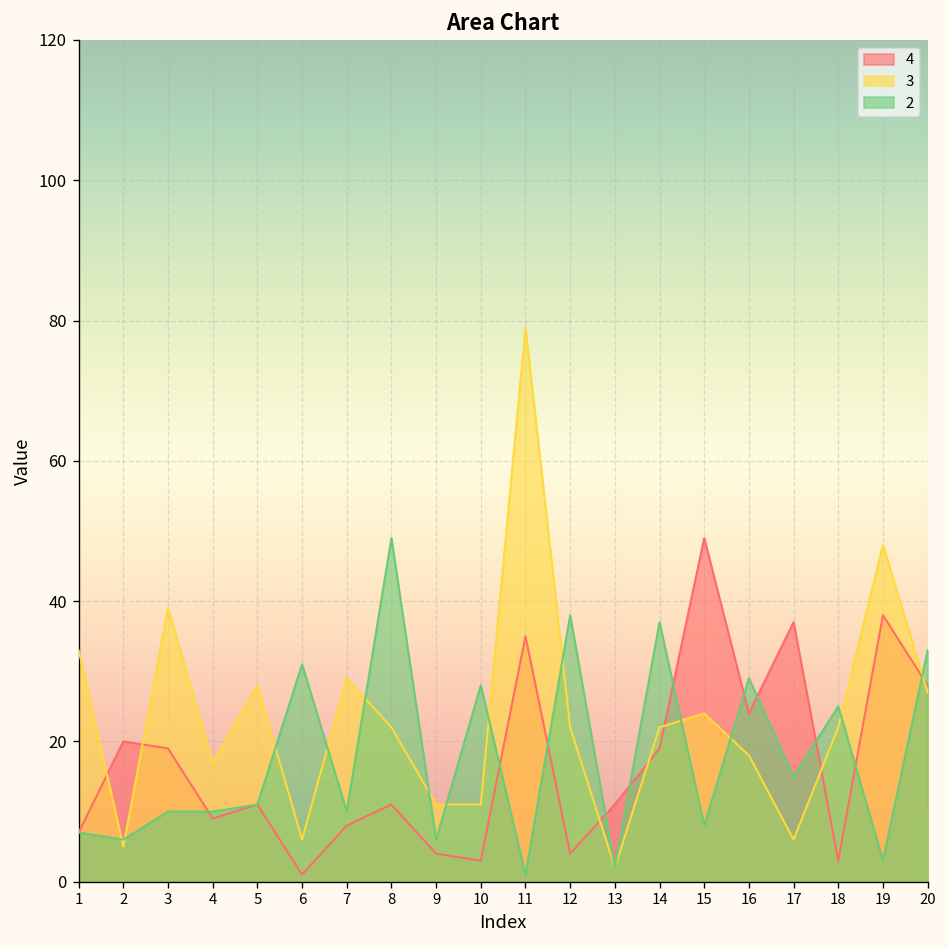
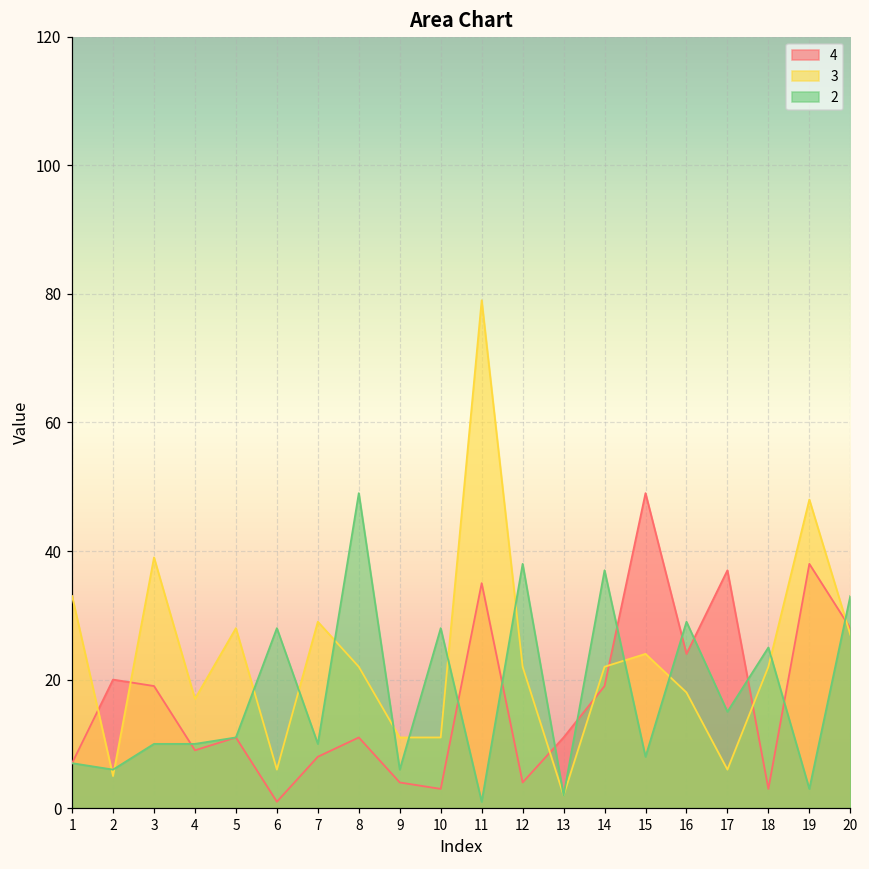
  {
    "4": {
      "2": 20,
      "3": 19,
      "4": 9,
      "6": 1,
      "7": 8,
      "8": 11,
      "9": 4,
      "10": 3,
      "11": 35,
      "12": 4,
      "13": 11,
      "14": 19,
      "15": 49,
      "16": 24,
      "17": 37,
      "18": 3,
      "19": 38,
      "20": 28
    },
    "3": {
      "1": 33,
      "2": 5,
      "3": 39,
      "4": 17,
      "5": 28,
      "6": 6,
      "7": 29,
      "8": 22,
      "9": 11,
      "10": 11,
      "11": 79,
      "12": 22,
      "14": 22,
      "15": 24,
      "16": 18,
      "17": 6,
      "18": 22,
      "19": 48,
      "20": 27
    },
    "2": {
      "2": 6,
      "3": 10,
      "4": 10,
-     "6": 31,
+     "6": 28,
      "7": 10,
      "8": 49,
      "9": 6,
      "10": 28,
      "11": 1,
      "12": 38,
      "14": 37,
      "15": 8,
      "16": 29,
      "17": 15,
      "18": 25,
      "19": 3,
      "20": 33
    }
  }
